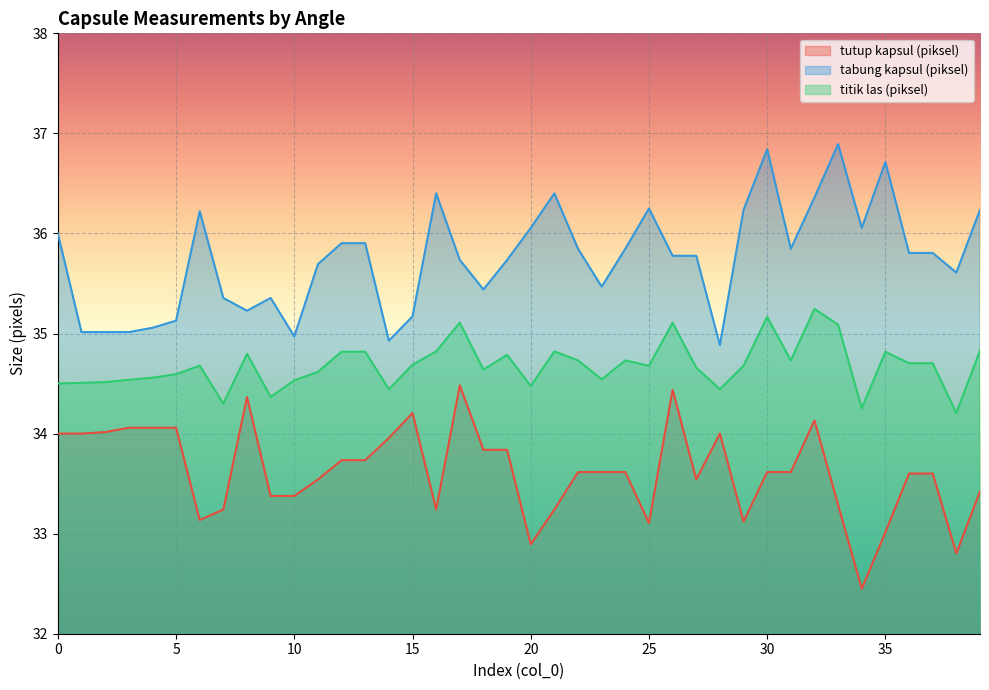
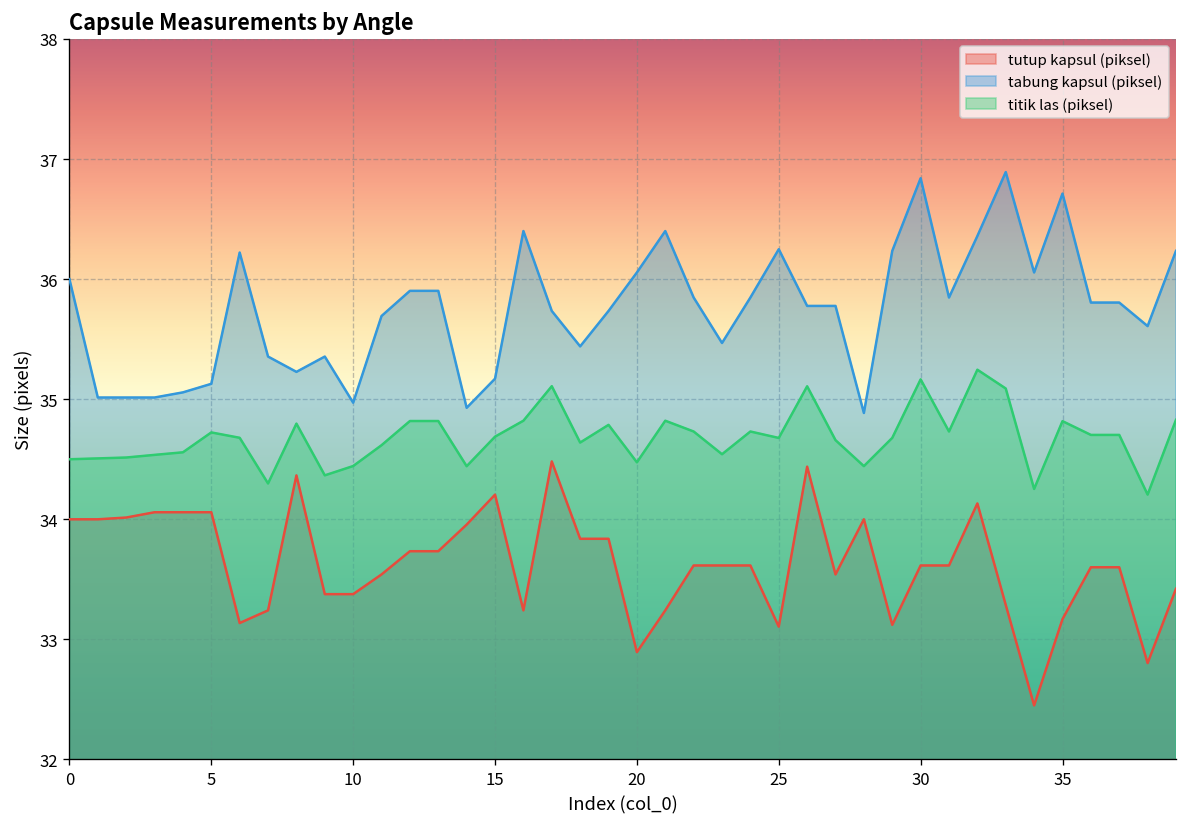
  {
    "tutup kapsul (piksel)": {
      "0": 34.00,
      "5": 34.06,
      "10": 33.38,
      "15": 34.21,
      "20": 32.89,
      "25": 33.11,
      "30": 33.62,
-     "35": 33.02
+     "35": 33.17
    },
    "tabung kapsul (piksel)": {
      "0": 36.00,
      "5": 35.13,
      "10": 34.97,
      "15": 35.17,
      "20": 36.06,
      "25": 36.25,
      "30": 36.84,
      "35": 36.71
    },
    "titik las (piksel)": {
      "0": 34.50,
-     "5": 34.59,
-     "10": 34.53,
+     "5": 34.72,
+     "10": 34.44,
      "15": 34.69,
      "20": 34.47,
      "25": 34.68,
      "30": 35.17,
      "35": 34.82
    }
  }
